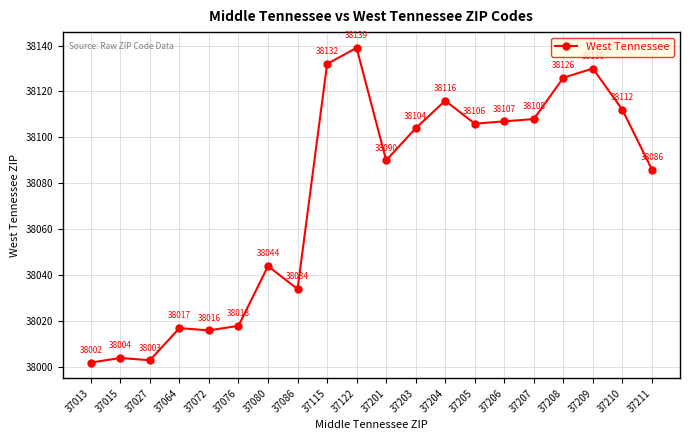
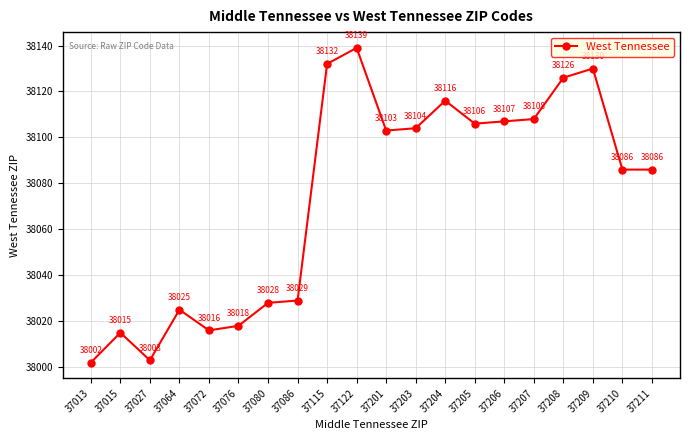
  {
    "37013": 38002,
-   "37015": 38004,
+   "37015": 38015,
    "37027": 38003,
-   "37064": 38017,
+   "37064": 38025,
    "37072": 38016,
    "37076": 38018,
-   "37080": 38044,
-   "37086": 38034,
+   "37080": 38028,
+   "37086": 38029,
    "37115": 38132,
    "37122": 38139,
-   "37201": 38090,
+   "37201": 38103,
    "37203": 38104,
    "37204": 38116,
    "37205": 38106,
    "37206": 38107,
    "37207": 38108,
    "37208": 38126,
-   "37210": 38112,
+   "37210": 38086,
    "37211": 38086
  }
